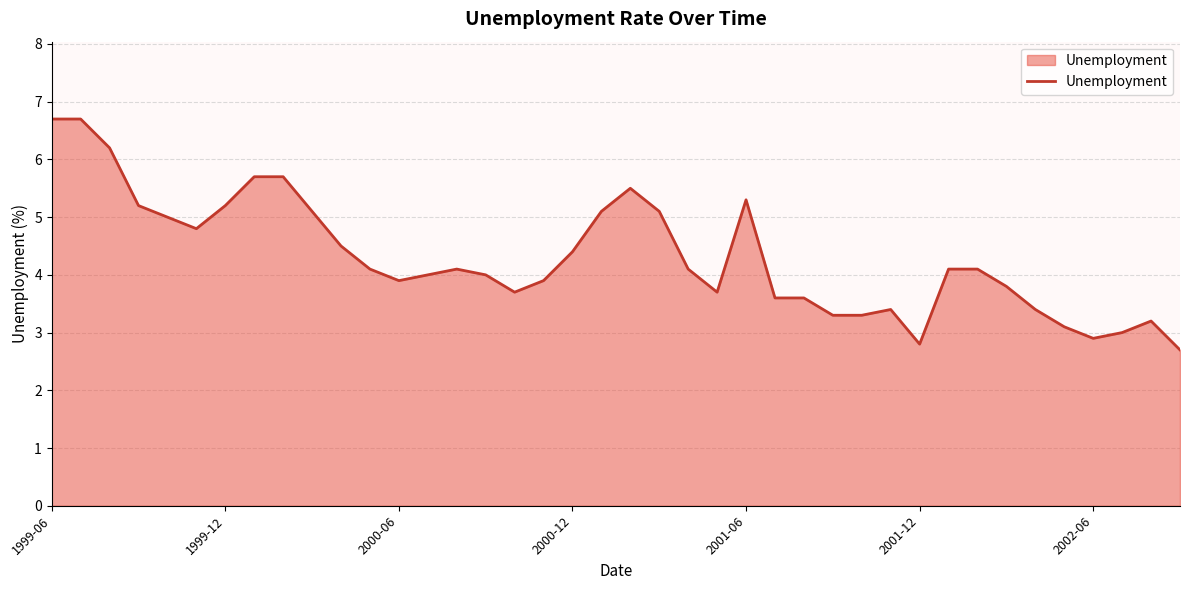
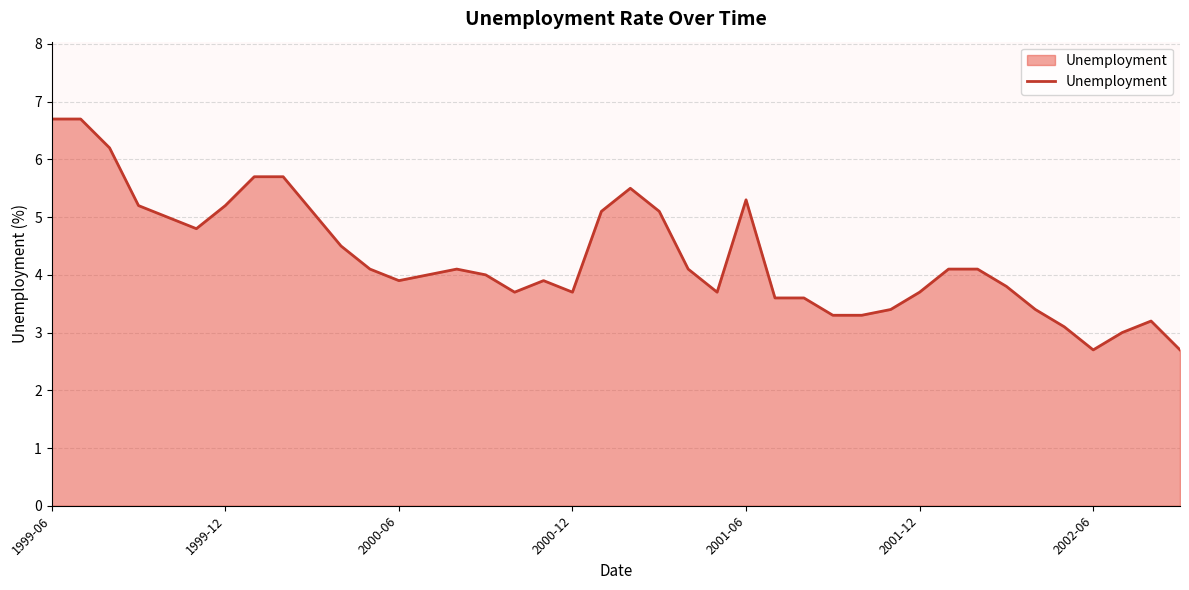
  {
    "1999-06": 6.7,
    "1999-12": 5.2,
    "2000-06": 3.9,
-   "2000-12": 4.4,
+   "2000-12": 3.7,
    "2001-06": 5.3,
-   "2001-12": 2.8,
-   "2002-06": 2.9
+   "2001-12": 3.7,
+   "2002-06": 2.7
  }
